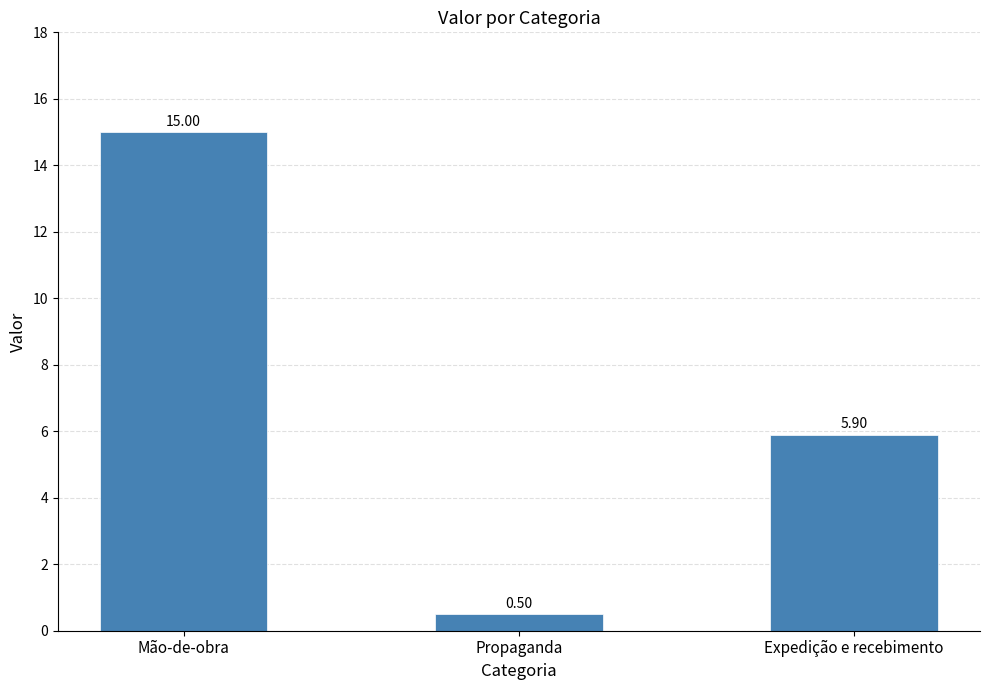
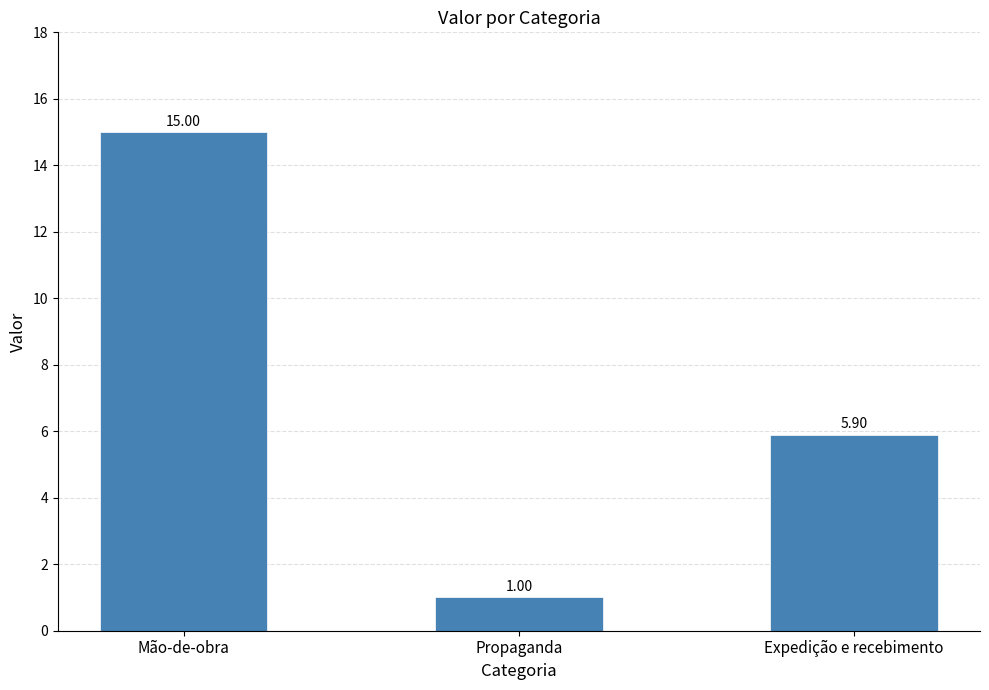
  {
    "Mão-de-obra": 15.00,
-   "Propaganda": 0.50,
+   "Propaganda": 1.00,
    "Expedição e recebimento": 5.90
  }
